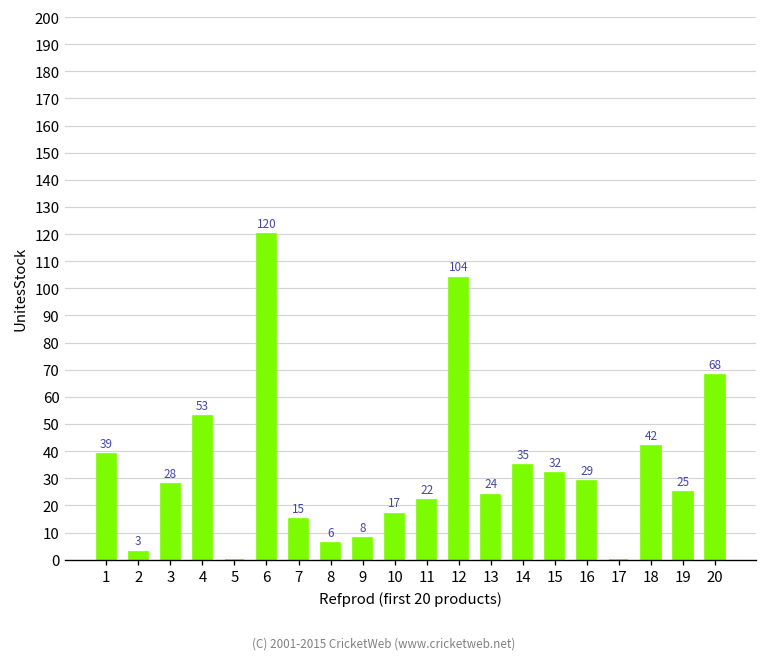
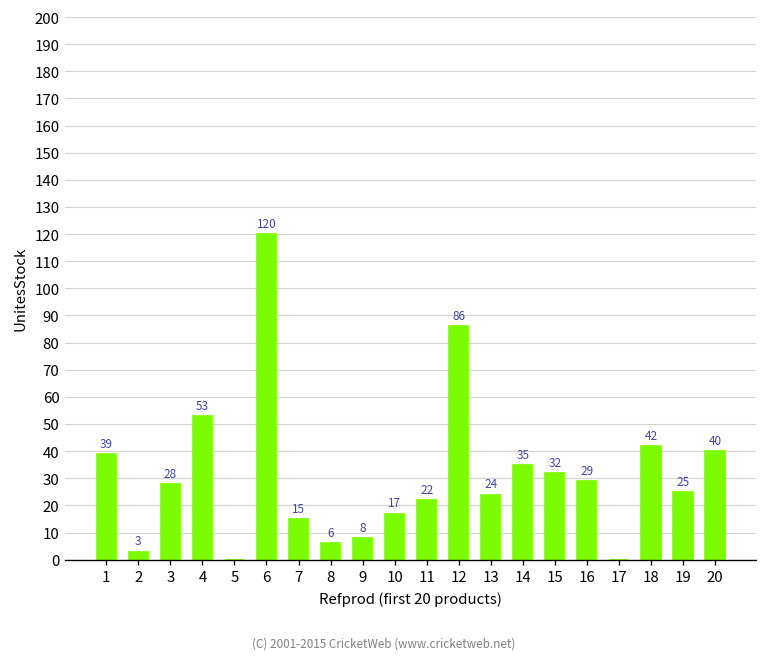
  {
    "1": 39,
    "2": 3,
    "3": 28,
    "4": 53,
    "6": 120,
    "7": 15,
    "8": 6,
    "9": 8,
    "10": 17,
    "11": 22,
-   "12": 104,
+   "12": 86,
    "13": 24,
    "14": 35,
    "15": 32,
    "16": 29,
    "18": 42,
    "19": 25,
-   "20": 68
+   "20": 40
  }
